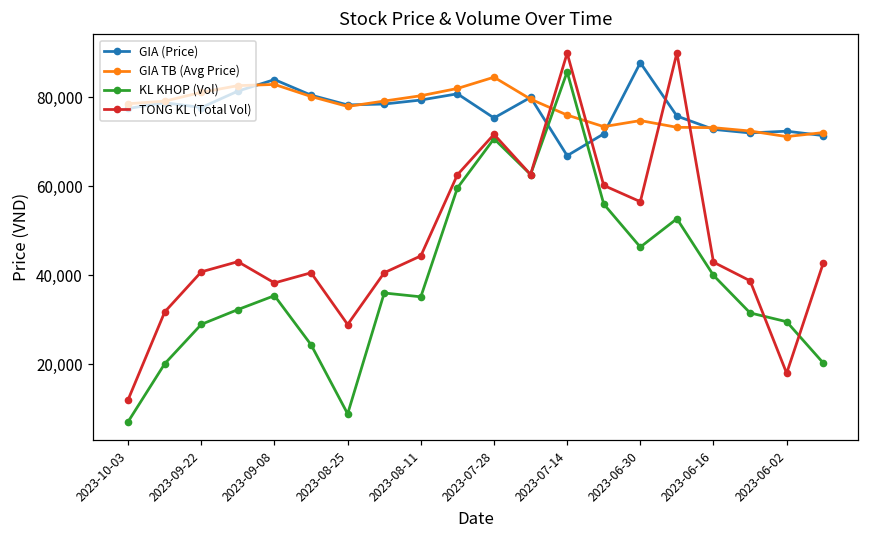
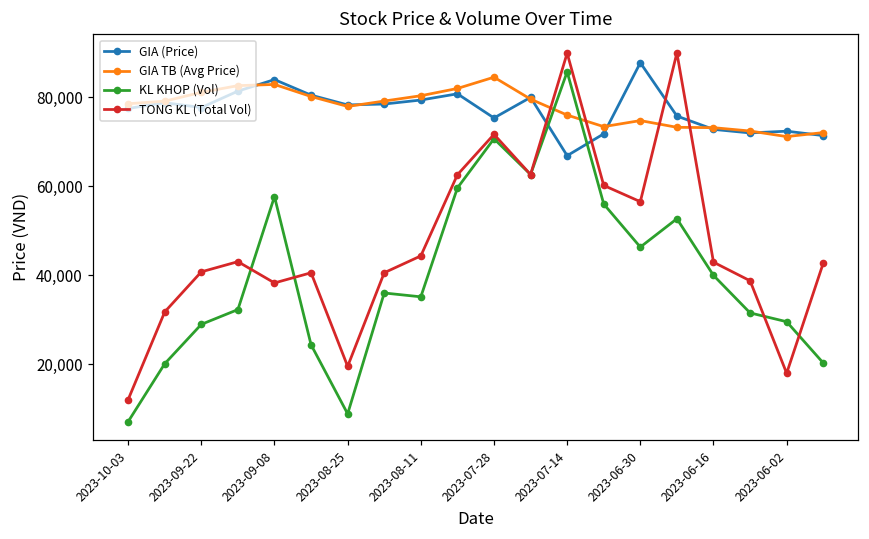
  {
    "GIA (Price)": {
      "2023-09-08": "84,000",
      "2023-08-11": "79,000",
      "2023-07-28": "75,000",
      "2023-07-14": "67,000",
      "2023-06-30": "88,000",
      "2023-06-02": "72,000"
    },
    "GIA TB (Avg Price)": {
      "2023-09-08": "83,000",
      "2023-08-11": "80,000",
      "2023-07-28": "85,000",
      "2023-07-14": "76,000",
      "2023-06-30": "75,000",
      "2023-06-02": "71,000"
    },
    "KL KHOP (Vol)": {
      "2023-10-03": "7,000",
      "2023-09-22": "29,000",
-     "2023-09-08": "35,000",
+     "2023-09-08": "58,000",
      "2023-08-25": "9,000",
      "2023-08-11": "35,000",
      "2023-07-28": "71,000",
      "2023-07-14": "86,000",
      "2023-06-30": "46,000",
      "2023-06-16": "40,000",
      "2023-06-02": "30,000"
    },
    "TONG KL (Total Vol)": {
      "2023-10-03": "12,000",
      "2023-09-22": "41,000",
      "2023-09-08": "38,000",
-     "2023-08-25": "29,000",
+     "2023-08-25": "20,000",
      "2023-08-11": "44,000",
      "2023-07-28": "72,000",
      "2023-07-14": "90,000",
      "2023-06-30": "57,000",
      "2023-06-16": "43,000",
      "2023-06-02": "18,000"
    }
  }
